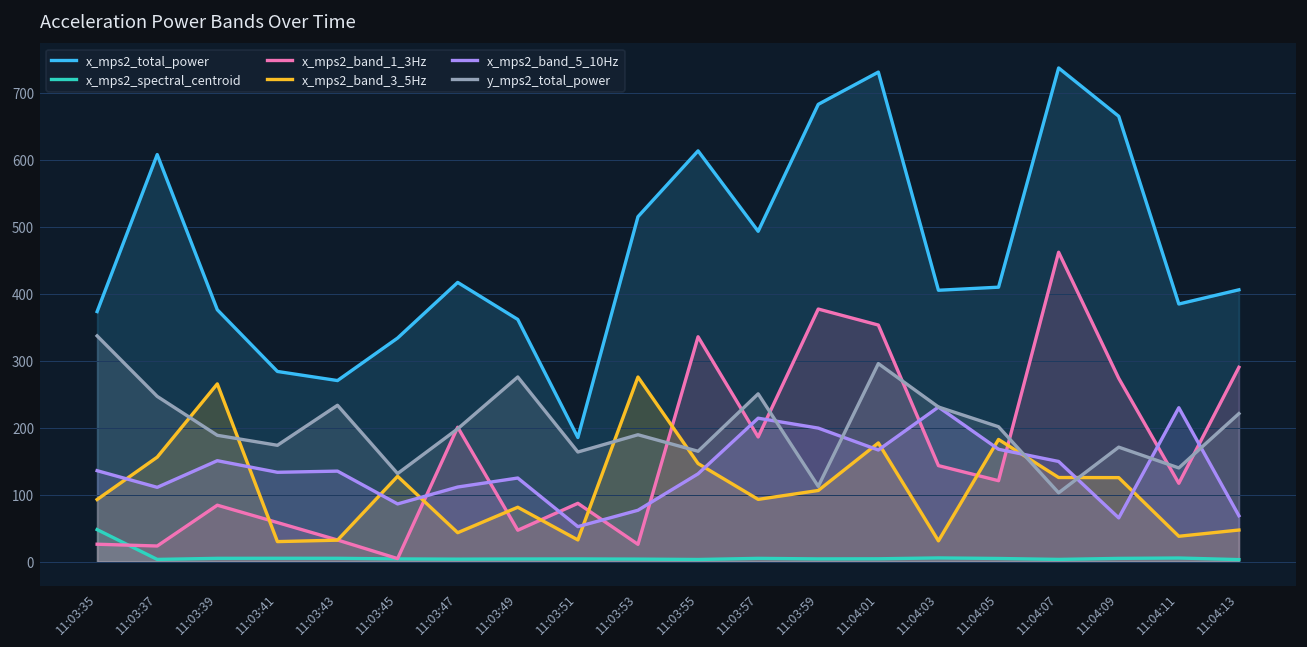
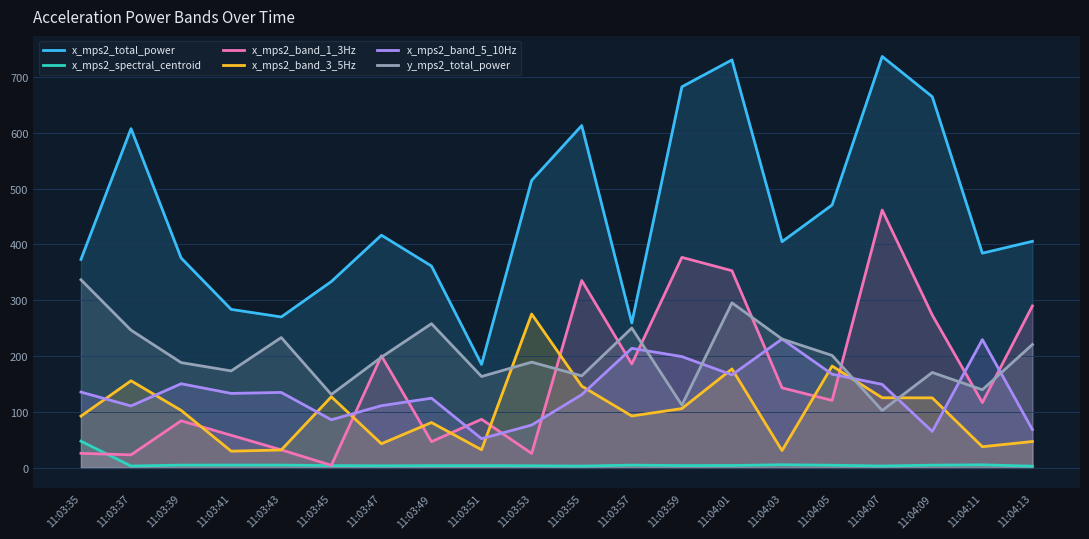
  {
    "x_mps2_total_power": {
      "11:03:35": 370,
      "11:03:37": 610,
      "11:03:39": 380,
      "11:03:41": 280,
      "11:03:43": 270,
      "11:03:45": 330,
      "11:03:47": 420,
      "11:03:49": 360,
      "11:03:51": 190,
      "11:03:53": 510,
      "11:03:55": 610,
-     "11:03:57": 490,
+     "11:03:57": 260,
      "11:03:59": 680,
      "11:04:01": 730,
      "11:04:03": 400,
-     "11:04:05": 410,
+     "11:04:05": 470,
      "11:04:07": 740,
      "11:04:09": 660,
      "11:04:11": 380,
      "11:04:13": 410
    },
    "x_mps2_spectral_centroid": {
      "11:03:35": 50,
      "11:03:37": 0,
      "11:03:39": 0,
      "11:03:41": 0,
      "11:03:43": 0,
      "11:03:47": 0,
      "11:03:49": 0,
      "11:03:51": 0,
      "11:03:53": 0,
      "11:03:55": 0,
      "11:03:57": 0,
      "11:03:59": 0,
      "11:04:01": 0,
      "11:04:03": 10,
      "11:04:05": 0,
      "11:04:07": 0,
      "11:04:09": 0,
      "11:04:11": 10,
      "11:04:13": 0
    },
    "x_mps2_band_1_3Hz": {
      "11:03:35": 30,
      "11:03:37": 20,
      "11:03:39": 80,
      "11:03:41": 60,
      "11:03:49": 50,
      "11:03:51": 90,
      "11:03:53": 30,
      "11:03:55": 340,
      "11:03:57": 190,
      "11:03:59": 380,
      "11:04:01": 350,
      "11:04:03": 140,
      "11:04:05": 120,
      "11:04:07": 460,
      "11:04:09": 270,
      "11:04:11": 120,
      "11:04:13": 290
    },
    "x_mps2_band_3_5Hz": {
      "11:03:35": 90,
      "11:03:37": 160,
-     "11:03:39": 270,
+     "11:03:39": 100,
      "11:03:41": 30,
      "11:03:47": 40,
      "11:03:49": 80,
      "11:03:51": 30,
      "11:03:53": 280,
      "11:03:55": 150,
      "11:03:57": 90,
      "11:03:59": 110,
      "11:04:01": 180,
      "11:04:03": 30,
      "11:04:05": 180,
      "11:04:07": 130,
      "11:04:09": 130,
      "11:04:11": 40,
      "11:04:13": 50
    },
    "x_mps2_band_5_10Hz": {
      "11:03:35": 140,
      "11:03:37": 110,
      "11:03:39": 150,
      "11:03:41": 130,
      "11:03:43": 140,
      "11:03:45": 90,
      "11:03:47": 110,
      "11:03:49": 120,
      "11:03:51": 50,
      "11:03:53": 80,
      "11:03:55": 130,
      "11:03:57": 210,
      "11:03:59": 200,
      "11:04:01": 170,
      "11:04:05": 170,
      "11:04:07": 150,
      "11:04:09": 70,
      "11:04:11": 230,
      "11:04:13": 70
    },
    "y_mps2_total_power": {
      "11:03:35": 340,
      "11:03:37": 250,
      "11:03:39": 190,
      "11:03:41": 170,
      "11:03:43": 230,
-     "11:03:49": 280,
+     "11:03:49": 260,
      "11:03:51": 160,
      "11:03:53": 190,
      "11:03:55": 160,
      "11:03:57": 250,
      "11:03:59": 110,
      "11:04:01": 300,
      "11:04:05": 200,
      "11:04:07": 100,
      "11:04:09": 170,
      "11:04:11": 140,
      "11:04:13": 220
    }
  }
